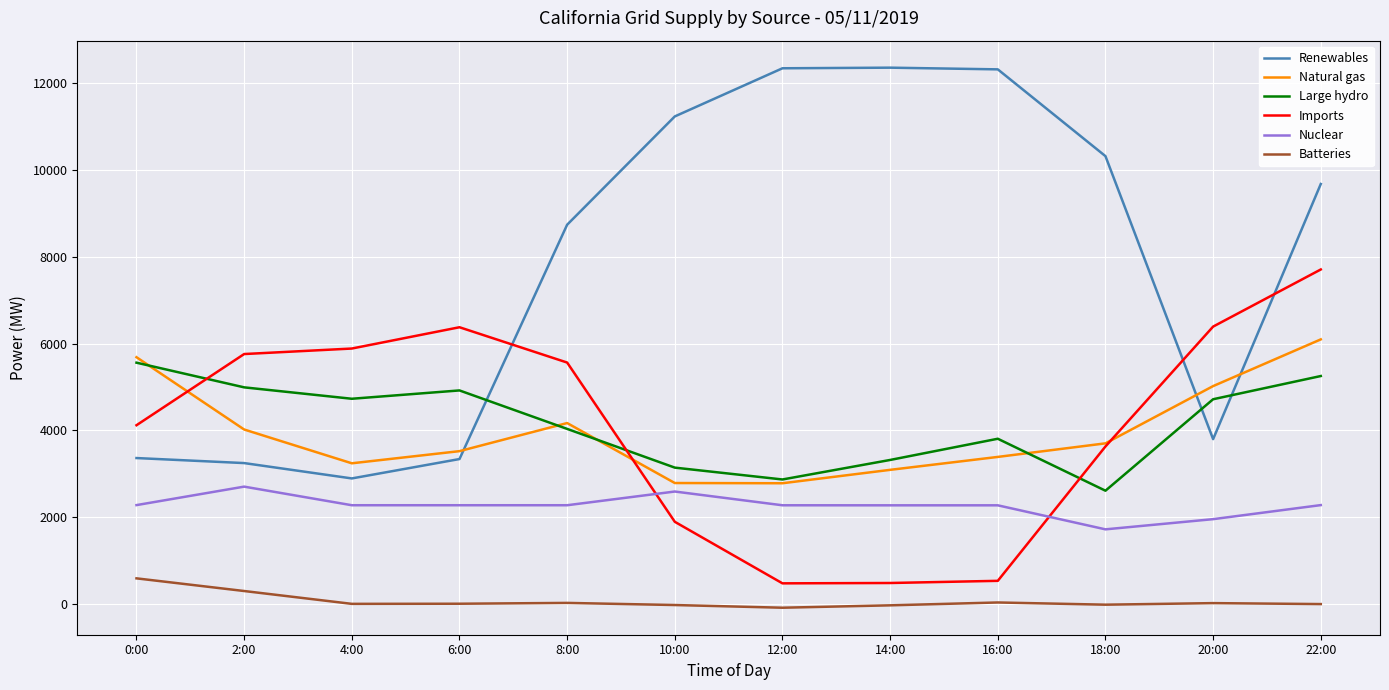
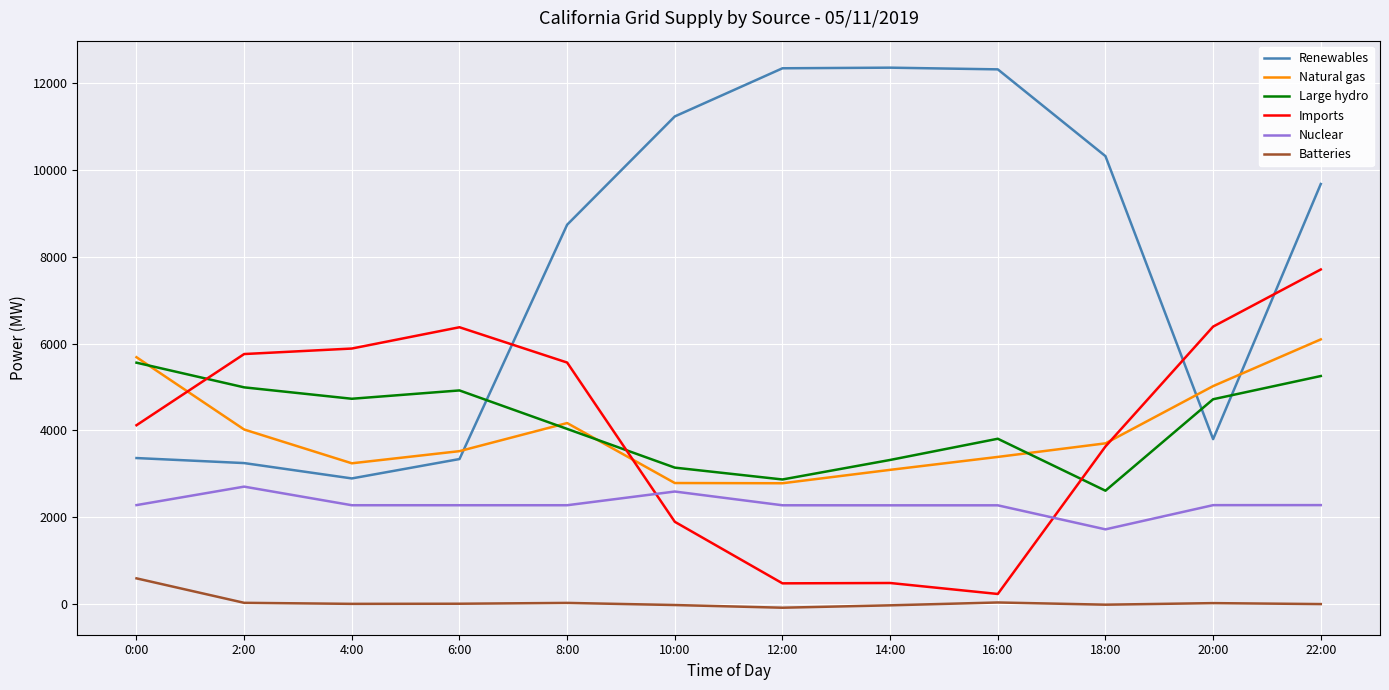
  {
    "Renewables": {
      "0:00": 3400,
      "2:00": 3200,
      "4:00": 2900,
      "6:00": 3300,
      "8:00": 8700,
      "10:00": 11200,
      "12:00": 12300,
      "14:00": 12400,
      "16:00": 12300,
      "18:00": 10300,
      "20:00": 3800,
      "22:00": 9700
    },
    "Natural gas": {
      "0:00": 5700,
      "2:00": 4000,
      "4:00": 3200,
      "6:00": 3500,
      "8:00": 4200,
      "10:00": 2800,
      "12:00": 2800,
      "14:00": 3100,
      "16:00": 3400,
      "18:00": 3700,
      "20:00": 5000,
      "22:00": 6100
    },
    "Large hydro": {
      "0:00": 5600,
      "2:00": 5000,
      "4:00": 4700,
      "6:00": 4900,
      "8:00": 4000,
      "10:00": 3100,
      "12:00": 2900,
      "14:00": 3300,
      "16:00": 3800,
      "18:00": 2600,
      "20:00": 4700,
      "22:00": 5300
    },
    "Imports": {
      "0:00": 4100,
      "2:00": 5800,
      "4:00": 5900,
      "6:00": 6400,
      "8:00": 5600,
      "10:00": 1900,
      "12:00": 500,
      "14:00": 500,
-     "16:00": 500,
+     "16:00": 200,
      "18:00": 3600,
      "20:00": 6400,
      "22:00": 7700
    },
    "Nuclear": {
      "0:00": 2300,
      "2:00": 2700,
      "4:00": 2300,
      "6:00": 2300,
      "8:00": 2300,
      "10:00": 2600,
      "12:00": 2300,
      "14:00": 2300,
      "16:00": 2300,
      "18:00": 1700,
-     "20:00": 2000,
+     "20:00": 2300,
      "22:00": 2300
    },
    "Batteries": {
      "0:00": 600,
-     "2:00": 300,
+     "2:00": 0,
      "4:00": 0,
      "6:00": 0,
      "8:00": 0,
      "10:00": 0,
      "12:00": -100,
      "14:00": 0,
      "16:00": 0,
      "18:00": 0,
      "20:00": 0,
      "22:00": 0
    }
  }
